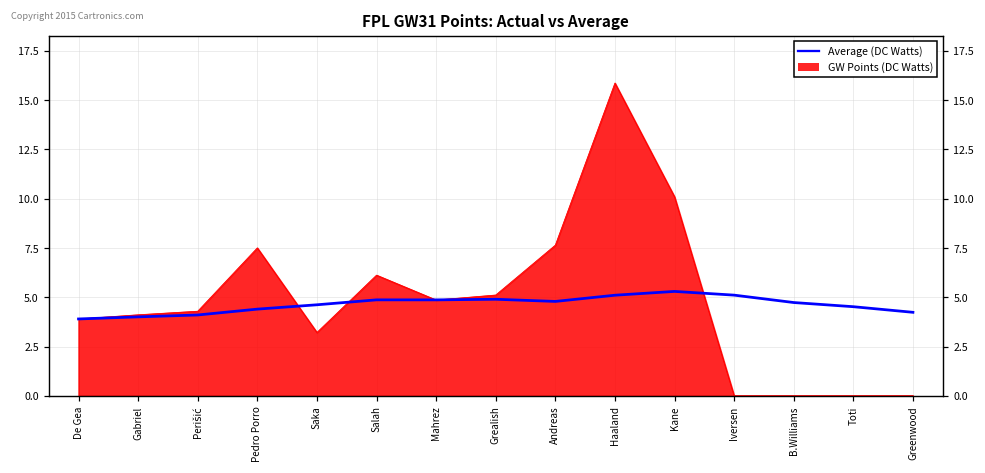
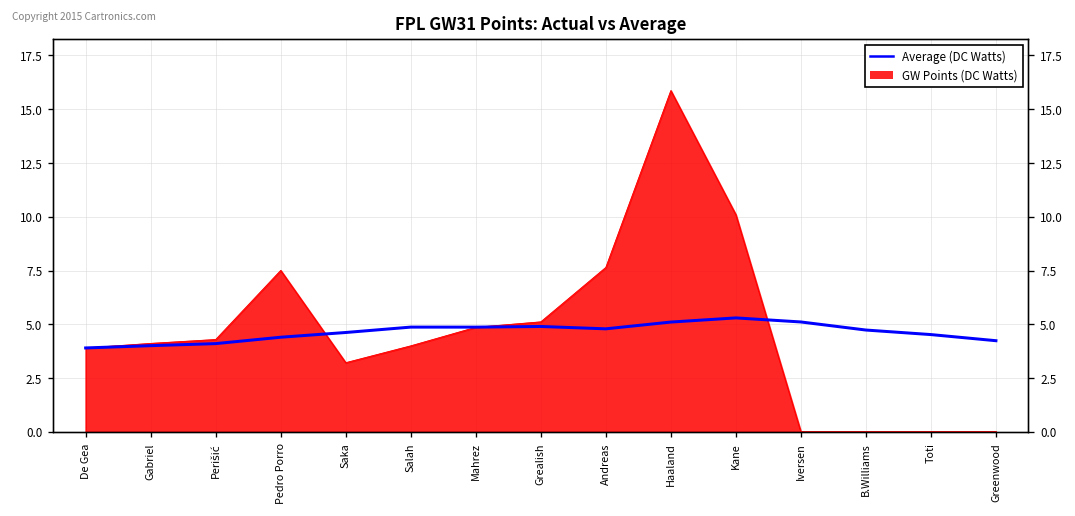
  {
    "GW Points (DC Watts)": {
      "Perišić": 4.3,
      "Pedro Porro": 7.5,
      "Saka": 3.2,
-     "Salah": 6.1,
+     "Salah": 4.0,
      "Grealish": 5.1,
      "Andreas": 7.6,
      "Haaland": 15.9,
      "Kane": 10.1,
      "Iversen": 0.0,
      "B.Williams": 0.0,
      "Toti": 0.0,
      "Greenwood": 0.0
    },
    "Average (DC Watts)": {
      "Perišić": 4.1,
      "Pedro Porro": 4.4,
      "Saka": 4.6,
      "Salah": 4.9,
      "Grealish": 4.9,
      "Andreas": 4.8,
      "Haaland": 5.1,
      "Kane": 5.3,
      "Iversen": 5.1,
      "B.Williams": 4.7,
      "Toti": 4.5,
      "Greenwood": 4.2
    }
  }
